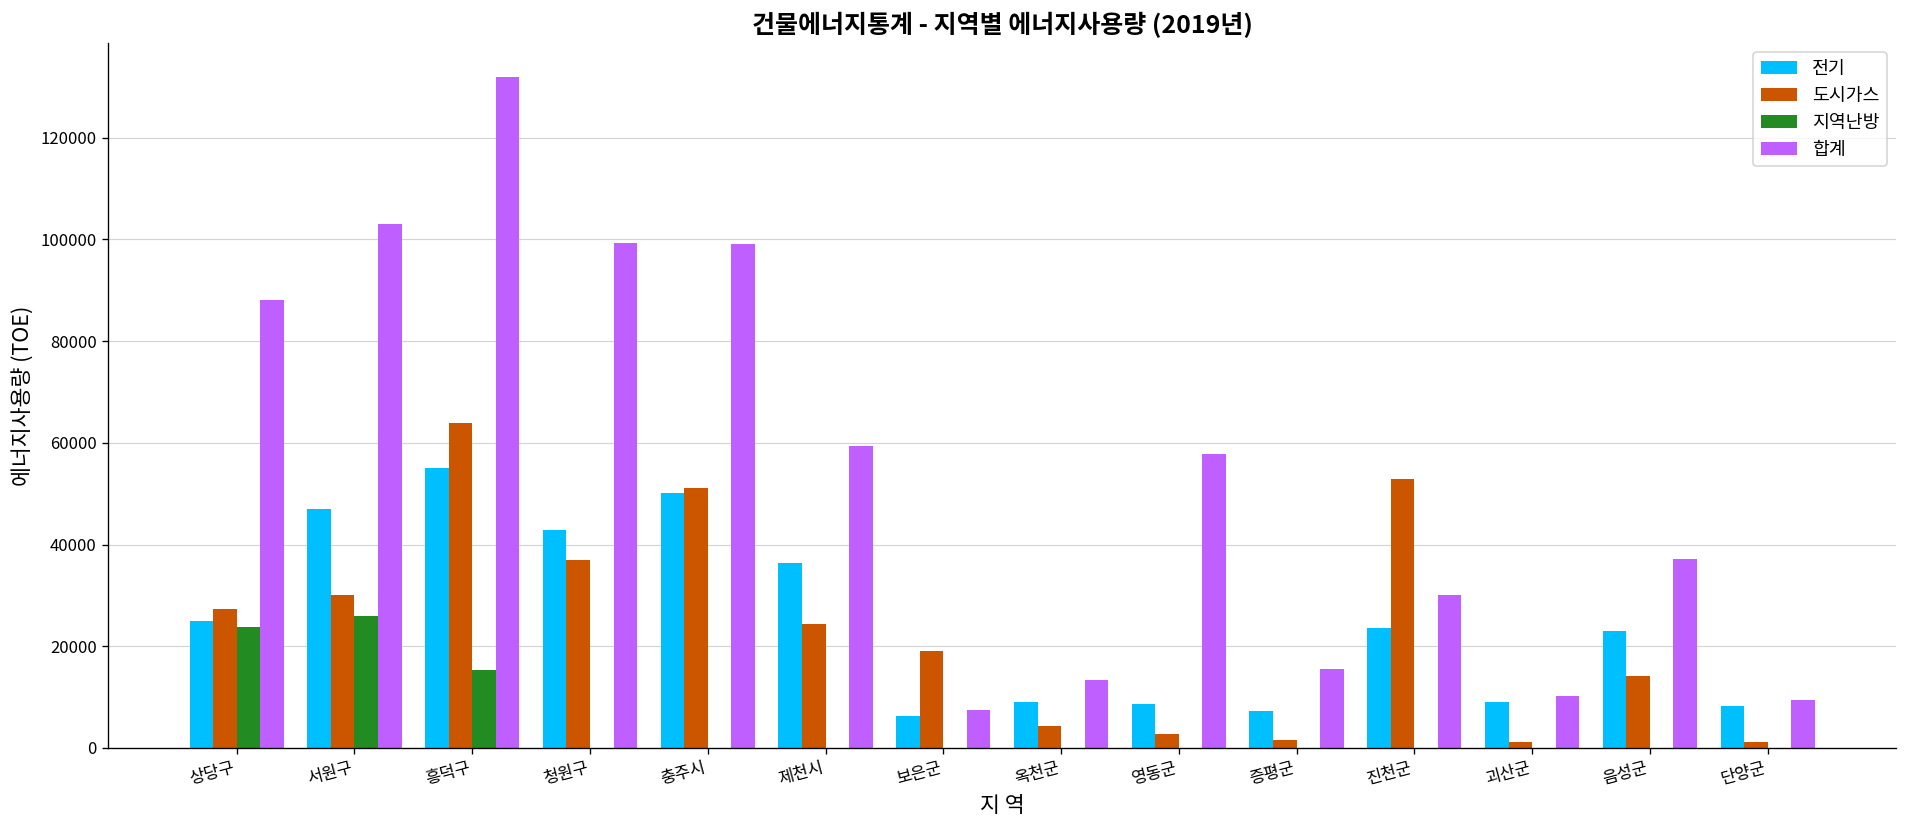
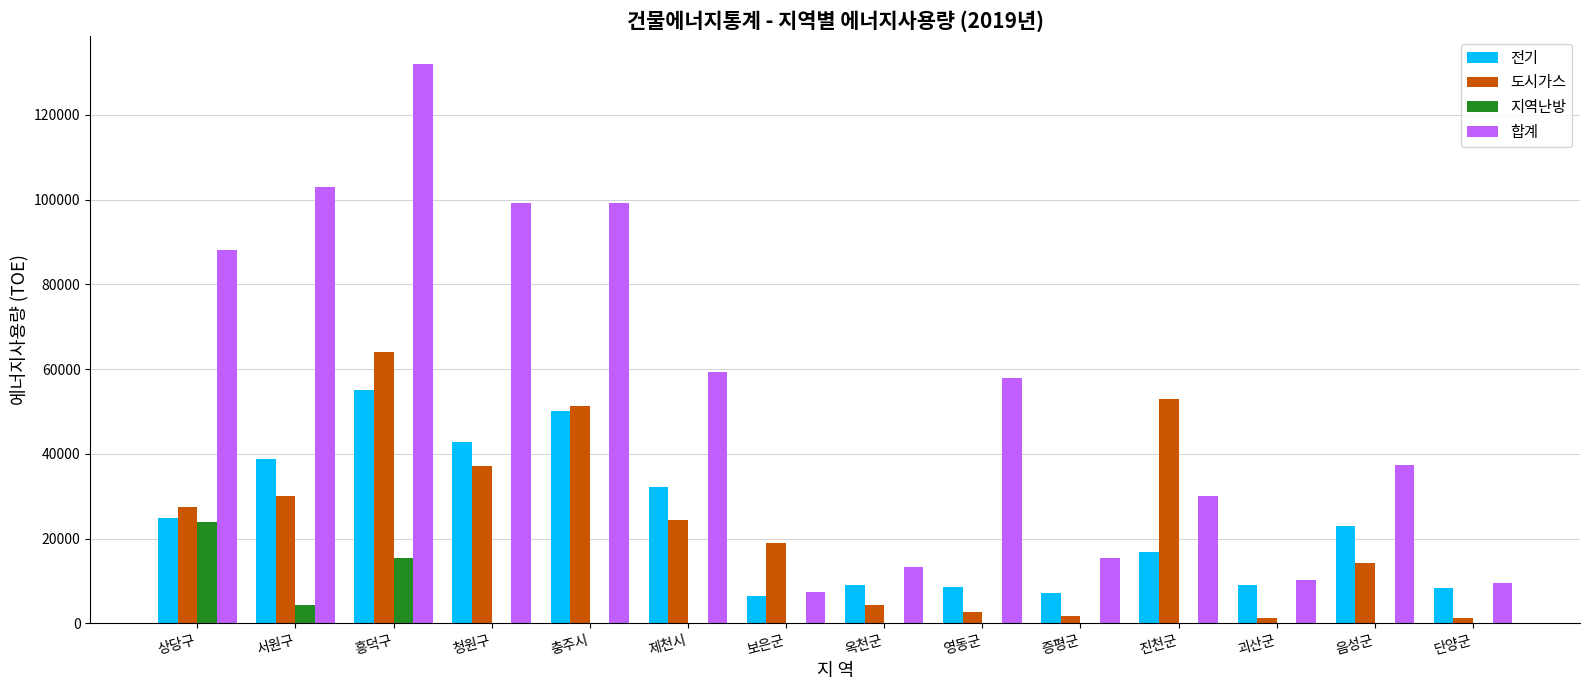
  {
    "전기": {
      "상당구": 25000,
-     "서원구": 47000,
+     "서원구": 39000,
      "흥덕구": 55000,
      "청원구": 43000,
      "충주시": 50000,
-     "제천시": 36000,
+     "제천시": 32000,
      "보은군": 6000,
      "옥천군": 9000,
      "영동군": 9000,
      "증평군": 7000,
-     "진천군": 24000,
+     "진천군": 17000,
      "괴산군": 9000,
      "음성군": 23000,
      "단양군": 8000
    },
    "도시가스": {
      "상당구": 27000,
      "서원구": 30000,
      "흥덕구": 64000,
      "청원구": 37000,
      "충주시": 51000,
      "제천시": 24000,
      "보은군": 19000,
      "옥천군": 4000,
      "영동군": 3000,
      "증평군": 2000,
      "진천군": 53000,
      "괴산군": 1000,
      "음성군": 14000,
      "단양군": 1000
    },
    "지역난방": {
      "상당구": 24000,
-     "서원구": 26000,
+     "서원구": 4000,
      "흥덕구": 15000,
      "청원구": 0,
      "충주시": 0,
      "제천시": 0,
      "보은군": 0,
      "옥천군": 0,
      "영동군": 0,
      "증평군": 0,
      "진천군": 0,
      "괴산군": 0,
      "음성군": 0,
      "단양군": 0
    },
    "합계": {
      "상당구": 88000,
      "서원구": 103000,
      "흥덕구": 132000,
      "청원구": 99000,
      "충주시": 99000,
      "제천시": 59000,
      "보은군": 7000,
      "옥천군": 13000,
      "영동군": 58000,
      "증평군": 15000,
      "진천군": 30000,
      "괴산군": 10000,
      "음성군": 37000,
      "단양군": 9000
    }
  }
